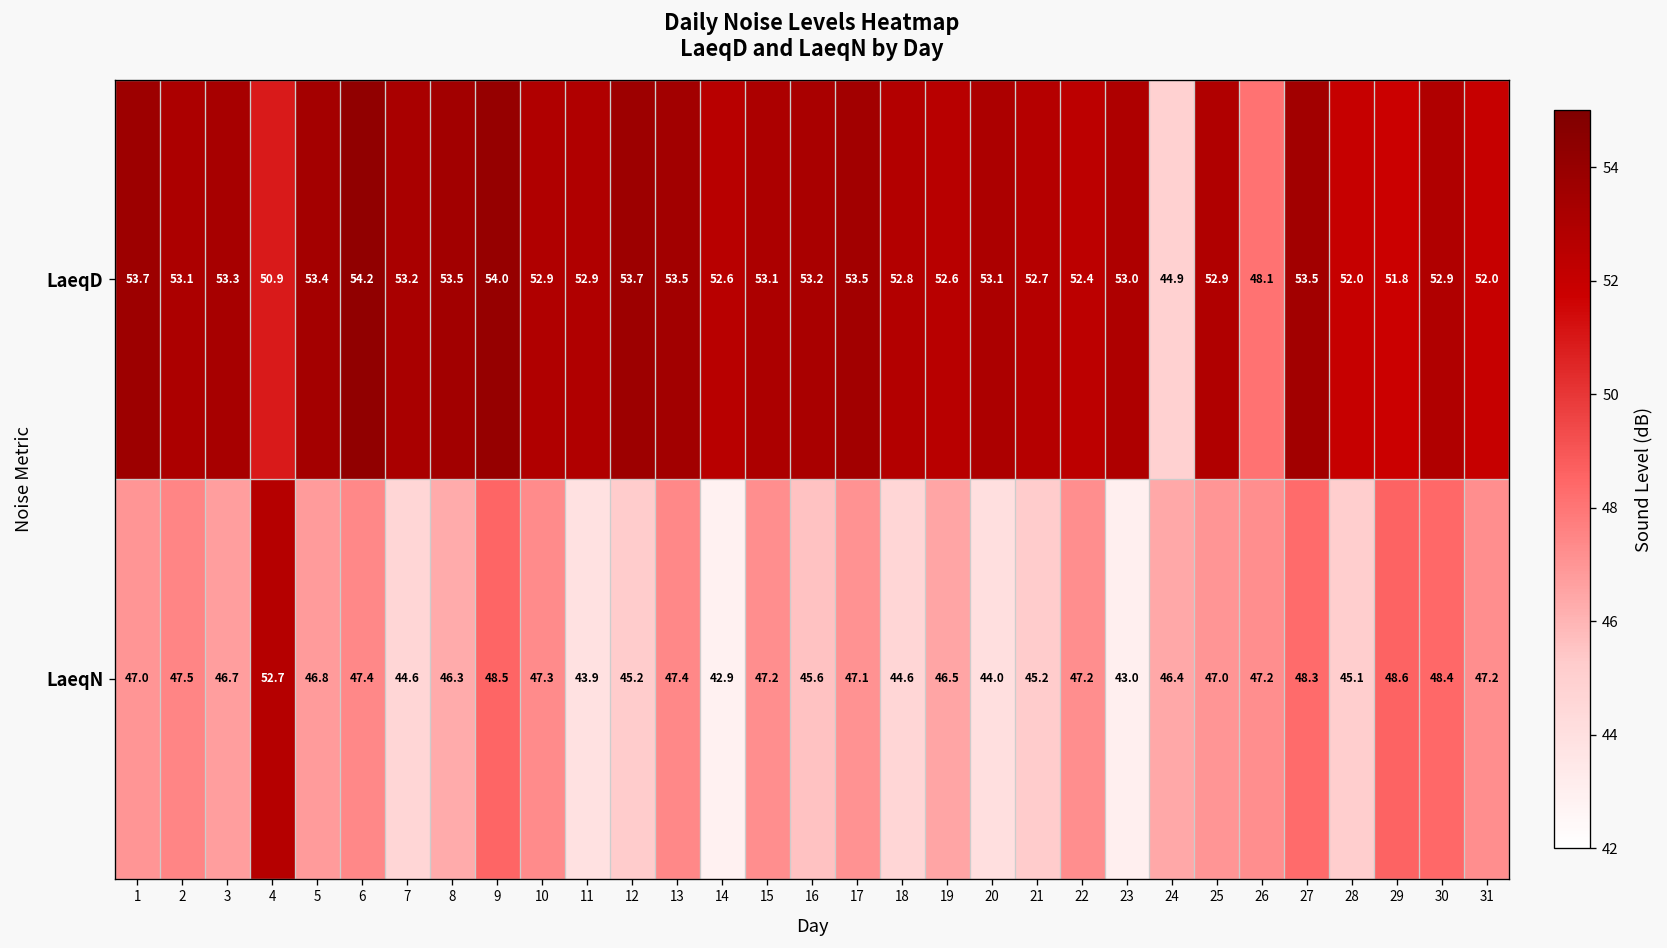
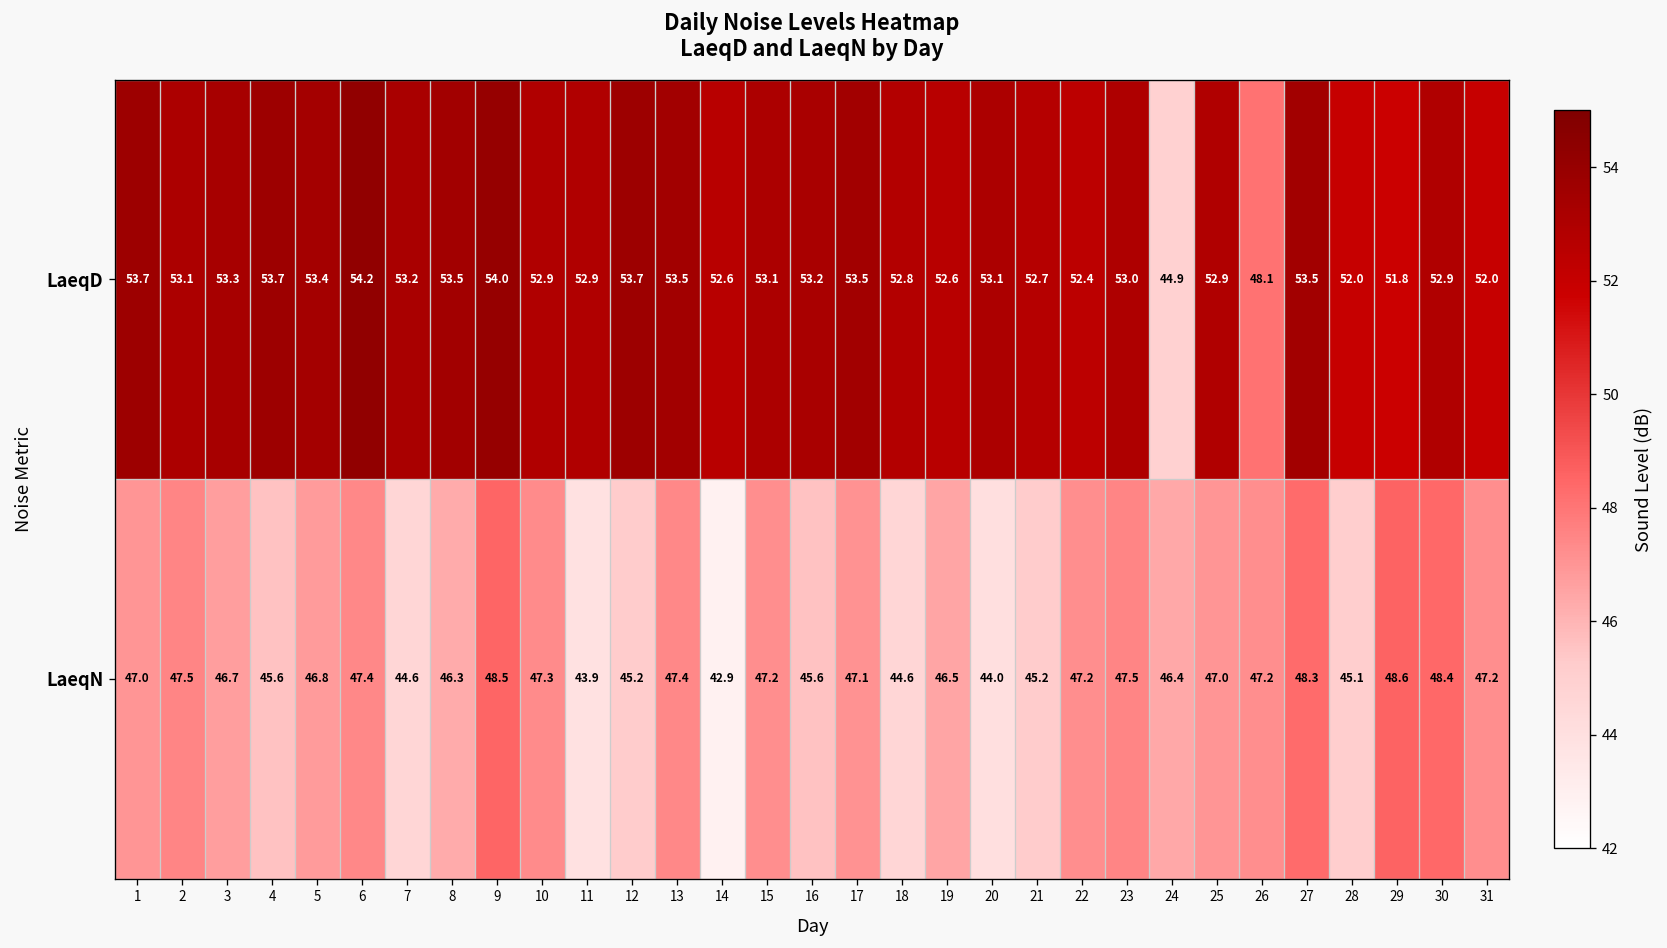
  {
    "LaeqD": {
      "1": 53.7,
      "2": 53.1,
      "3": 53.3,
-     "4": 50.9,
+     "4": 53.7,
      "5": 53.4,
      "6": 54.2,
      "7": 53.2,
      "8": 53.5,
      "9": 54.0,
      "10": 52.9,
      "11": 52.9,
      "12": 53.7,
      "13": 53.5,
      "14": 52.6,
      "15": 53.1,
      "16": 53.2,
      "17": 53.5,
      "18": 52.8,
      "19": 52.6,
      "20": 53.1,
      "21": 52.7,
      "22": 52.4,
      "23": 53.0,
      "24": 44.9,
      "25": 52.9,
      "26": 48.1,
      "27": 53.5,
      "28": 52.0,
      "29": 51.8,
      "30": 52.9,
      "31": 52.0
    },
    "LaeqN": {
      "1": 47.0,
      "2": 47.5,
      "3": 46.7,
-     "4": 52.7,
+     "4": 45.6,
      "5": 46.8,
      "6": 47.4,
      "7": 44.6,
      "8": 46.3,
      "9": 48.5,
      "10": 47.3,
      "11": 43.9,
      "12": 45.2,
      "13": 47.4,
      "14": 42.9,
      "15": 47.2,
      "16": 45.6,
      "17": 47.1,
      "18": 44.6,
      "19": 46.5,
      "20": 44.0,
      "21": 45.2,
      "22": 47.2,
-     "23": 43.0,
+     "23": 47.5,
      "24": 46.4,
      "25": 47.0,
      "26": 47.2,
      "27": 48.3,
      "28": 45.1,
      "29": 48.6,
      "30": 48.4,
      "31": 47.2
    }
  }
